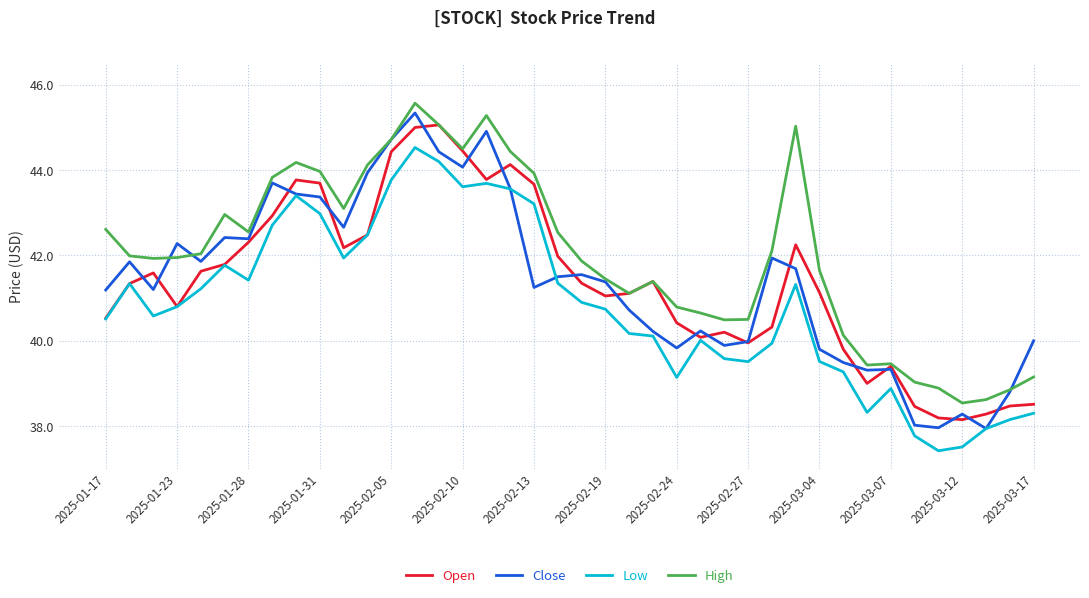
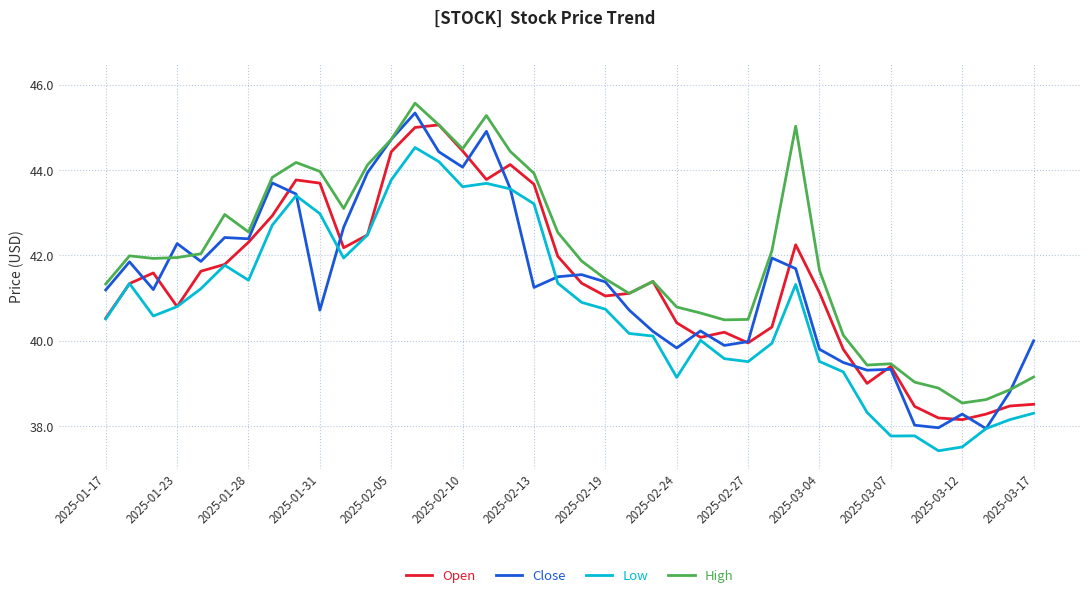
  {
    "Open": {
      "2025-01-28": 42.3,
      "2025-01-31": 43.7,
      "2025-02-05": 44.4,
      "2025-02-13": 43.7,
      "2025-02-19": 41.0,
      "2025-02-24": 40.4,
      "2025-03-04": 41.1,
      "2025-03-12": 38.2,
      "2025-03-17": 38.5
    },
    "Close": {
      "2025-01-17": 41.2,
      "2025-01-23": 42.3,
      "2025-01-28": 42.4,
-     "2025-01-31": 43.4,
+     "2025-01-31": 40.7,
      "2025-02-10": 44.1,
      "2025-02-13": 41.2,
      "2025-02-19": 41.4,
      "2025-02-24": 39.8,
      "2025-03-04": 39.8,
      "2025-03-07": 39.3,
      "2025-03-12": 38.3,
      "2025-03-17": 40.0
    },
    "Low": {
      "2025-01-28": 41.4,
      "2025-01-31": 43.0,
      "2025-02-05": 43.8,
      "2025-02-10": 43.6,
      "2025-02-13": 43.2,
      "2025-02-19": 40.7,
      "2025-02-24": 39.1,
      "2025-02-27": 39.5,
      "2025-03-04": 39.5,
-     "2025-03-07": 38.9,
+     "2025-03-07": 37.8,
      "2025-03-12": 37.5,
      "2025-03-17": 38.3
    },
    "High": {
-     "2025-01-17": 42.6,
+     "2025-01-17": 41.3,
      "2025-01-23": 42.0,
      "2025-01-28": 42.5,
      "2025-01-31": 44.0,
      "2025-02-13": 43.9,
      "2025-02-19": 41.5,
      "2025-02-24": 40.8,
      "2025-02-27": 40.5,
      "2025-03-04": 41.7,
      "2025-03-12": 38.5,
      "2025-03-17": 39.1
    }
  }
